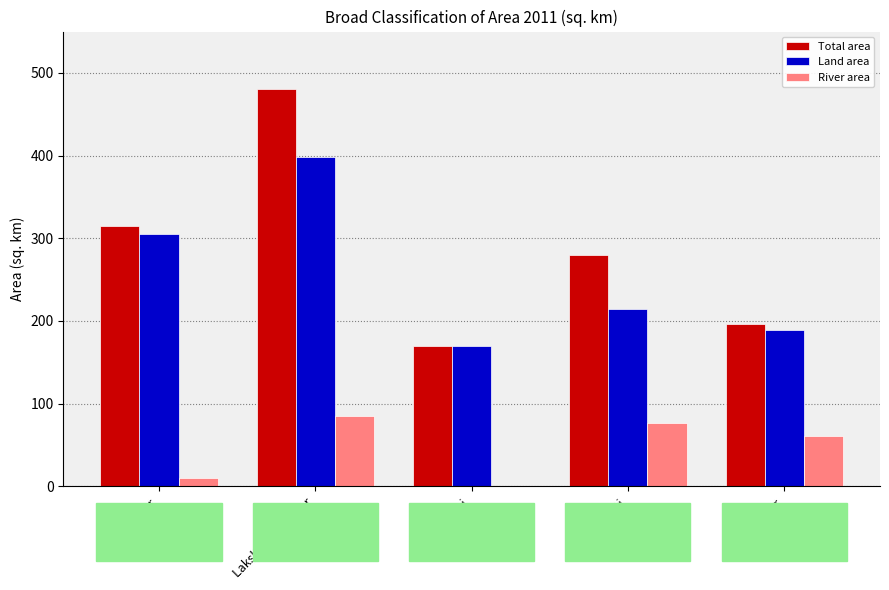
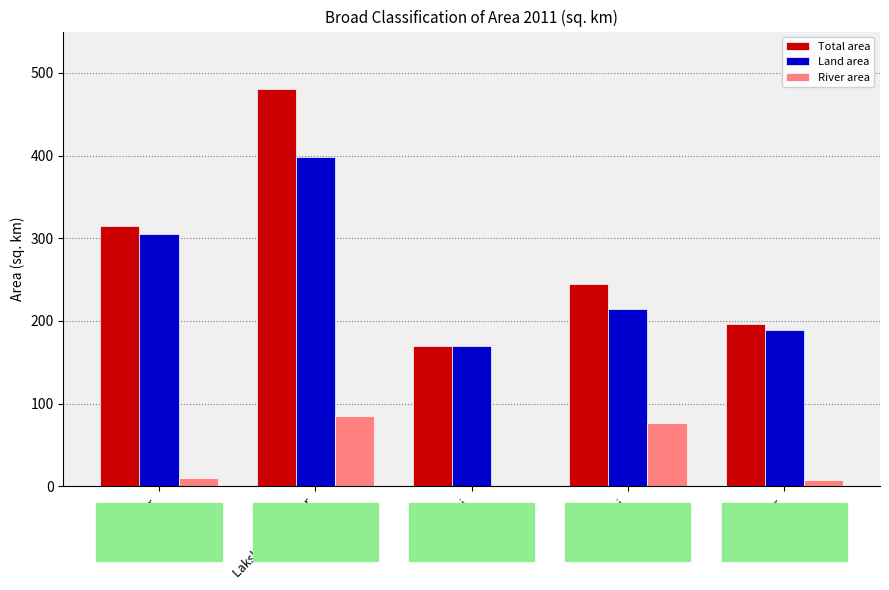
  {
    "Total area": {
      "Kamalnagar": 310,
      "Lakshmipur Sadar": 480,
      "Ramganj": 170,
-     "Ramgati": 280,
+     "Ramgati": 240,
      "Roypur": 200
    },
    "Land area": {
      "Kamalnagar": 300,
      "Lakshmipur Sadar": 400,
      "Ramganj": 170,
      "Ramgati": 210,
      "Roypur": 190
    },
    "River area": {
      "Kamalnagar": 10,
      "Lakshmipur Sadar": 90,
      "Ramganj": 0,
      "Ramgati": 80,
-     "Roypur": 60
+     "Roypur": 10
    }
  }
